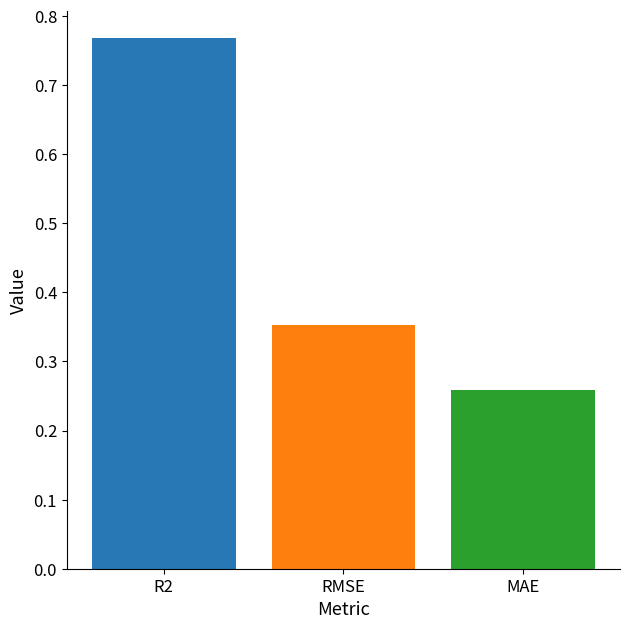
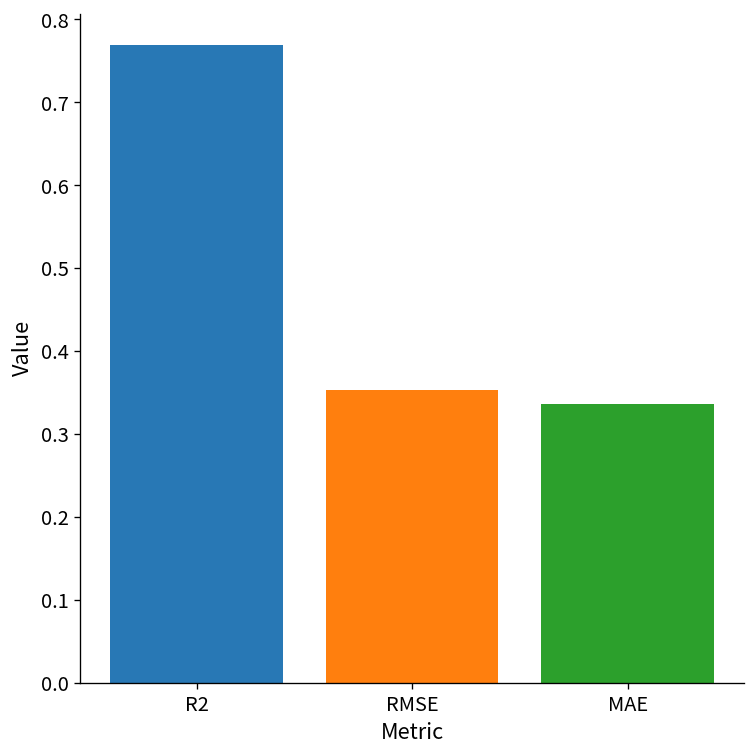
  {
    "R2": 0.77,
    "RMSE": 0.35,
-   "MAE": 0.26
+   "MAE": 0.34
  }
